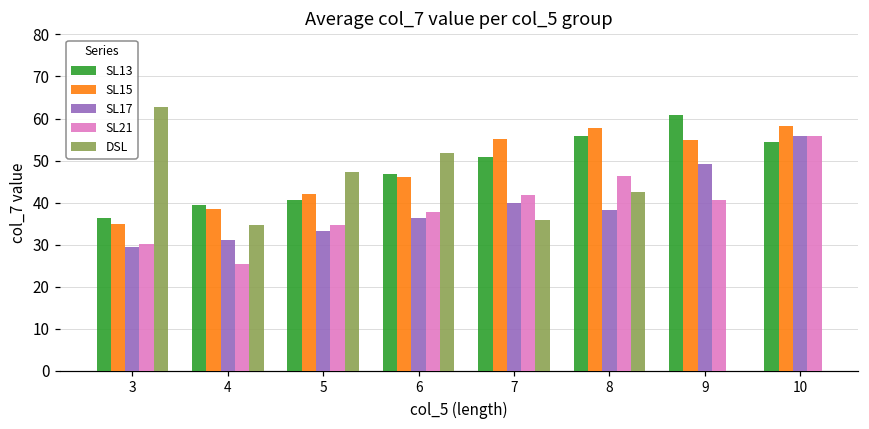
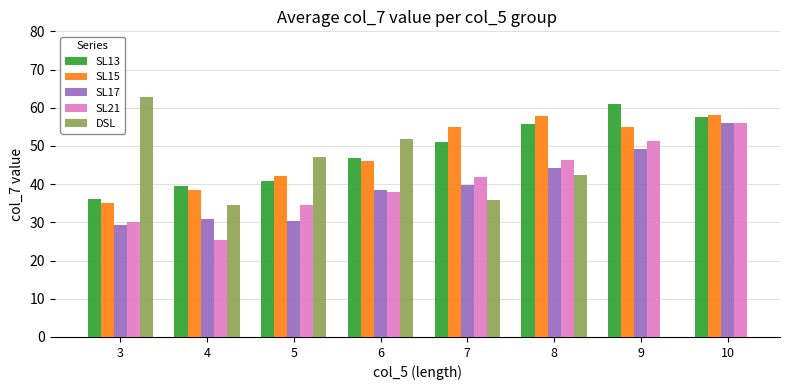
  {
    "SL13": {
      "3": 36,
      "4": 40,
      "5": 41,
      "6": 47,
      "7": 51,
      "8": 56,
      "9": 61,
-     "10": 54
+     "10": 58
    },
    "SL15": {
      "3": 35,
      "4": 38,
      "5": 42,
      "6": 46,
      "7": 55,
      "8": 58,
      "9": 55,
      "10": 58
    },
    "SL17": {
      "3": 29,
      "4": 31,
-     "5": 33,
-     "6": 36,
+     "5": 30,
+     "6": 39,
      "7": 40,
-     "8": 38,
+     "8": 44,
      "9": 49,
      "10": 56
    },
    "SL21": {
      "3": 30,
      "4": 26,
      "5": 35,
      "6": 38,
      "7": 42,
      "8": 46,
-     "9": 41,
+     "9": 51,
      "10": 56
    }
  }
